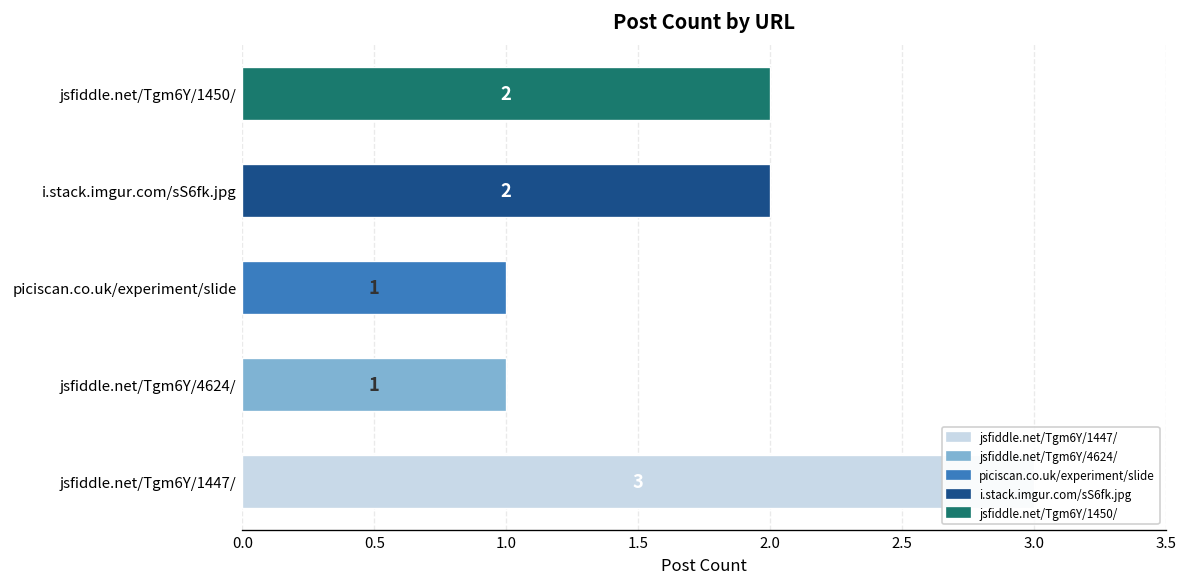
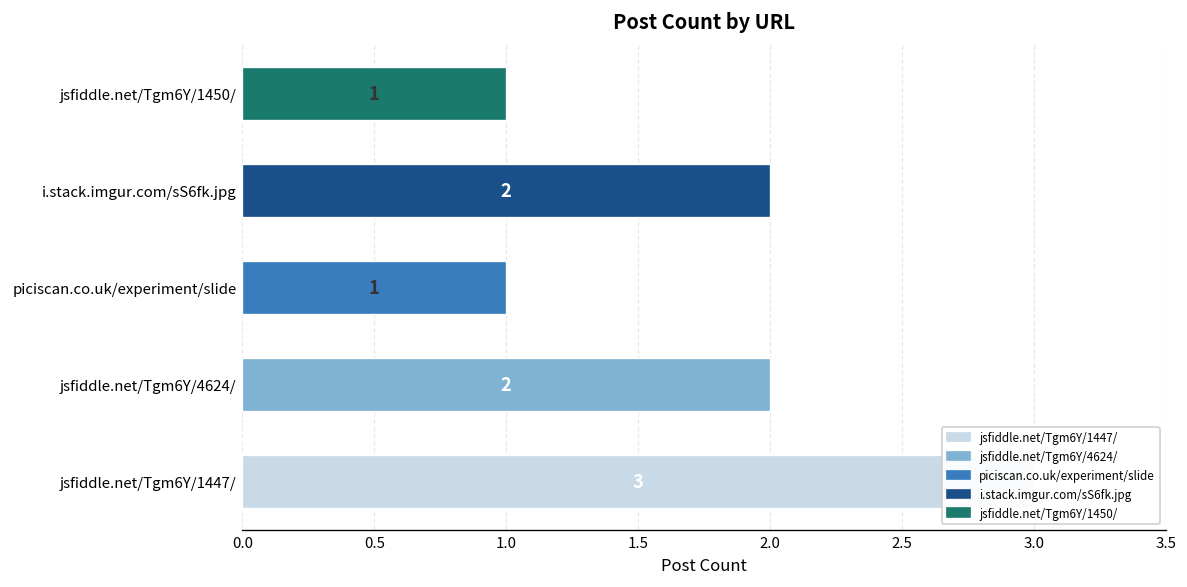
  {
-   "jsfiddle.net/Tgm6Y/1450/": 2,
+   "jsfiddle.net/Tgm6Y/1450/": 1,
    "i.stack.imgur.com/sS6fk.jpg": 2,
    "piciscan.co.uk/experiment/slide": 1,
-   "jsfiddle.net/Tgm6Y/4624/": 1
+   "jsfiddle.net/Tgm6Y/4624/": 2
  }
